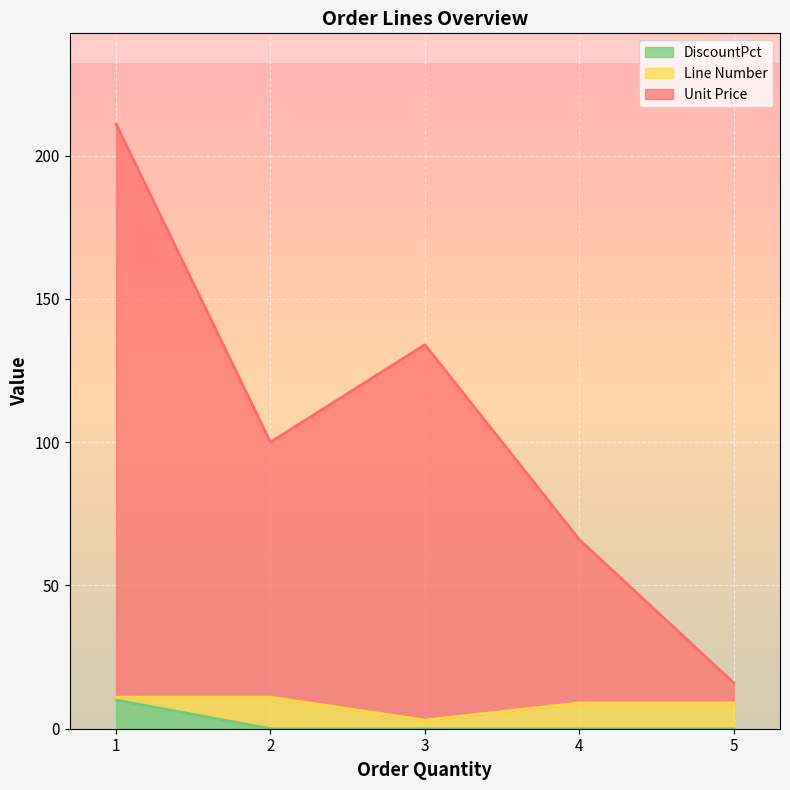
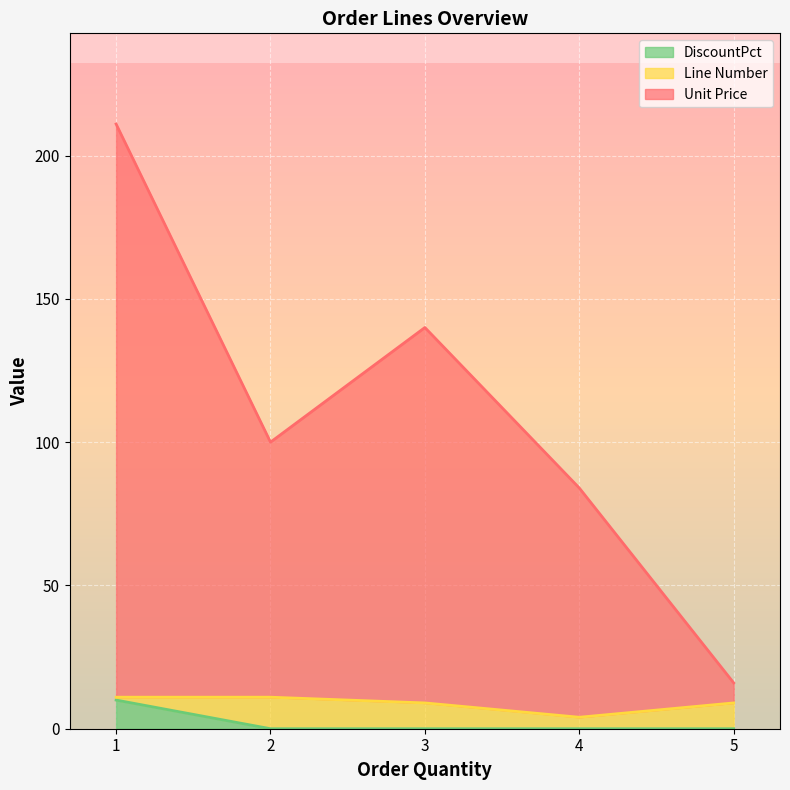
  {
    "DiscountPct": {
      "1": 10,
      "2": 0,
      "3": 0,
      "4": 0,
      "5": 0
    },
    "Line Number": {
      "1": 11,
      "2": 11,
-     "3": 3,
-     "4": 9,
+     "3": 9,
+     "4": 4,
      "5": 9
    },
    "Unit Price": {
      "1": 200,
      "2": 89,
      "3": 131,
-     "4": 57,
+     "4": 80,
      "5": 7
    }
  }
